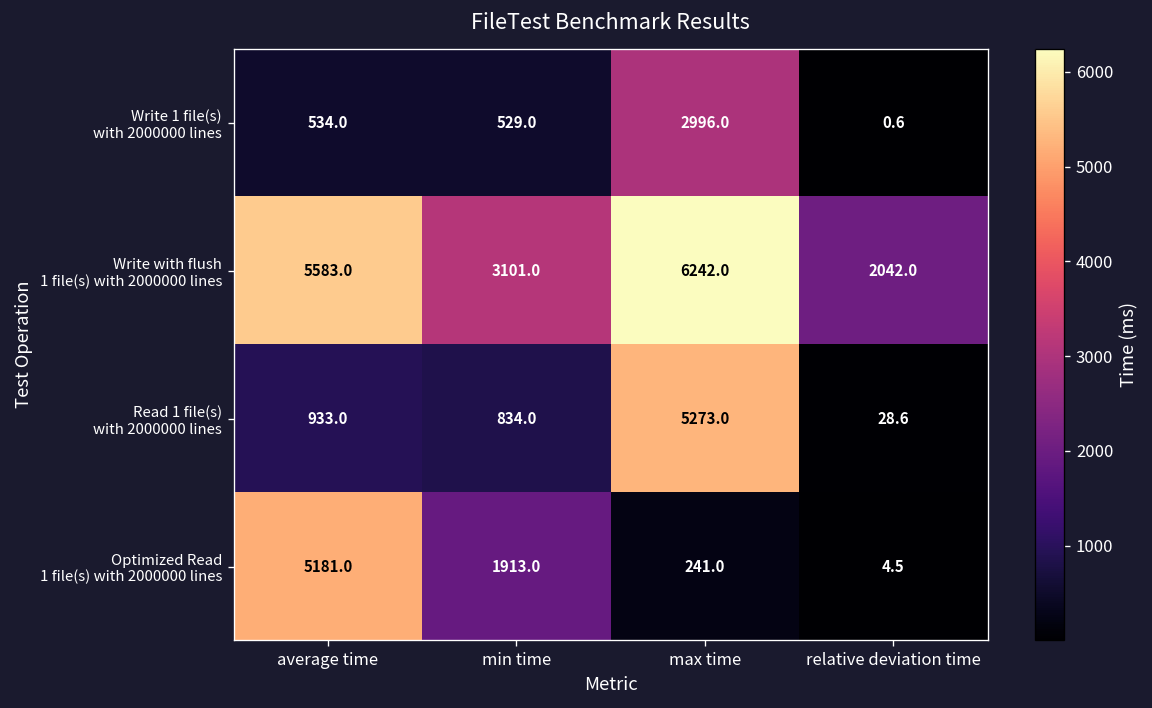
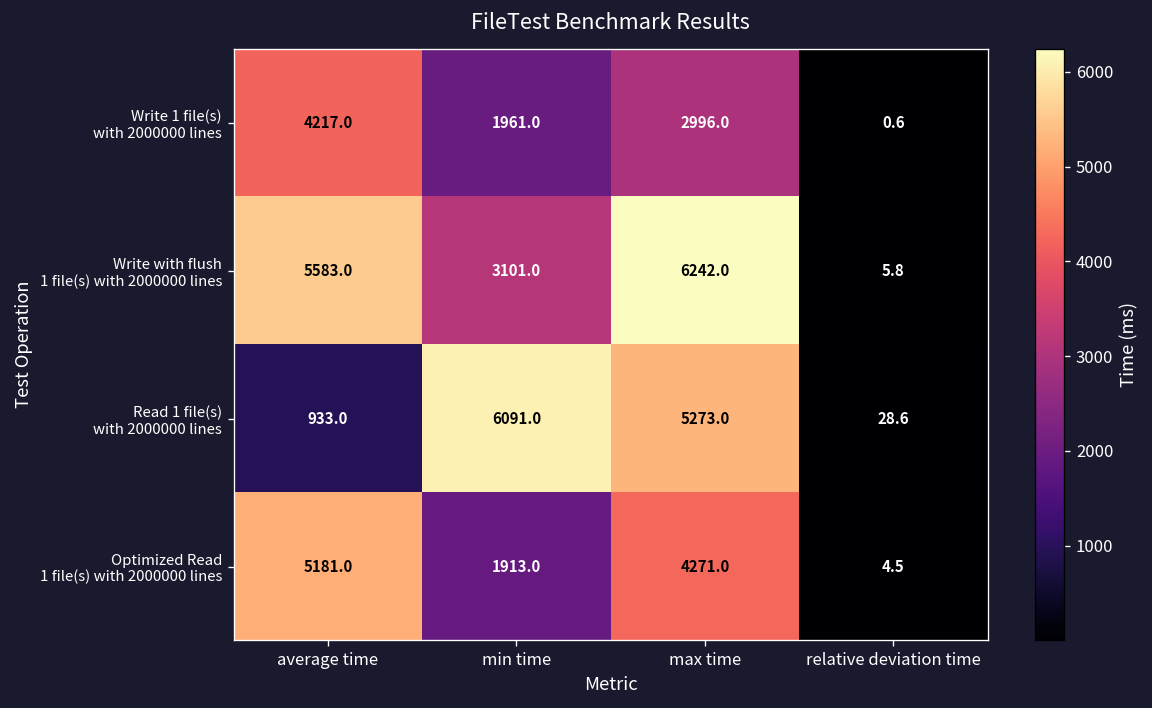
  {
    "Write 1 file(s) with 2000000 lines": {
-     "average time": 534.0,
-     "min time": 529.0,
+     "average time": 4217.0,
+     "min time": 1961.0,
      "max time": 2996.0,
      "relative deviation time": 0.6
    },
    "Write with flush 1 file(s) with 2000000 lines": {
      "average time": 5583.0,
      "min time": 3101.0,
      "max time": 6242.0,
-     "relative deviation time": 2042.0
+     "relative deviation time": 5.8
    },
    "Read 1 file(s) with 2000000 lines": {
      "average time": 933.0,
-     "min time": 834.0,
+     "min time": 6091.0,
      "max time": 5273.0,
      "relative deviation time": 28.6
    },
    "Optimized Read 1 file(s) with 2000000 lines": {
      "average time": 5181.0,
      "min time": 1913.0,
-     "max time": 241.0,
+     "max time": 4271.0,
      "relative deviation time": 4.5
    }
  }
